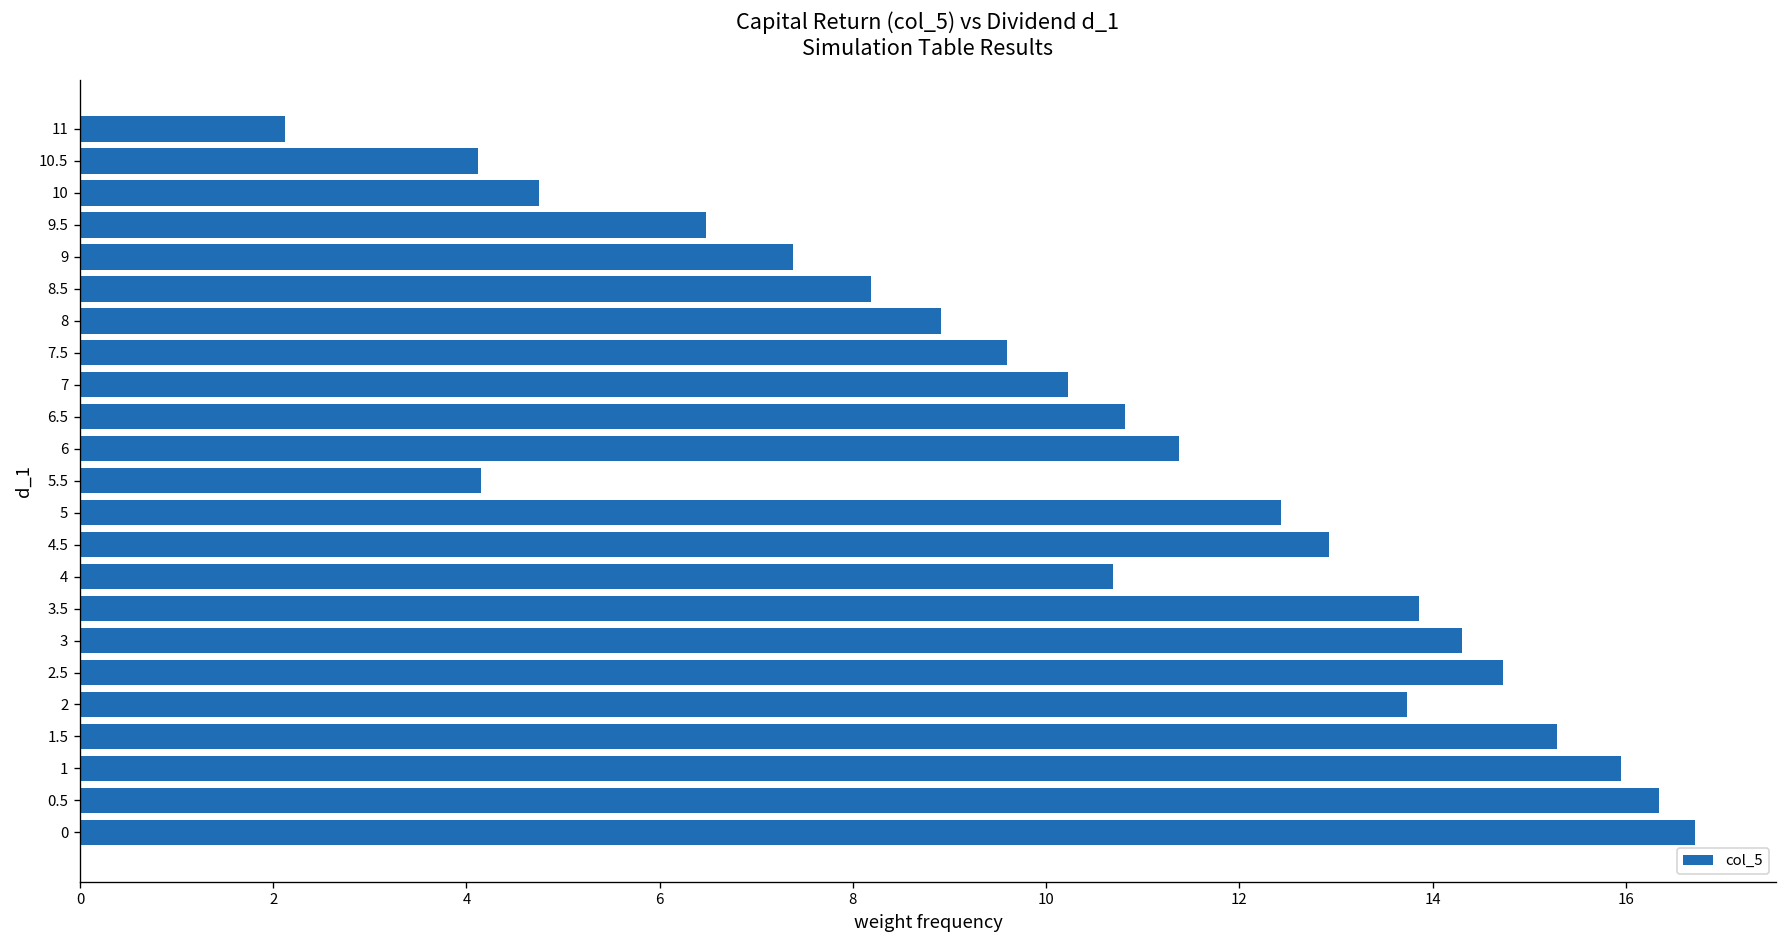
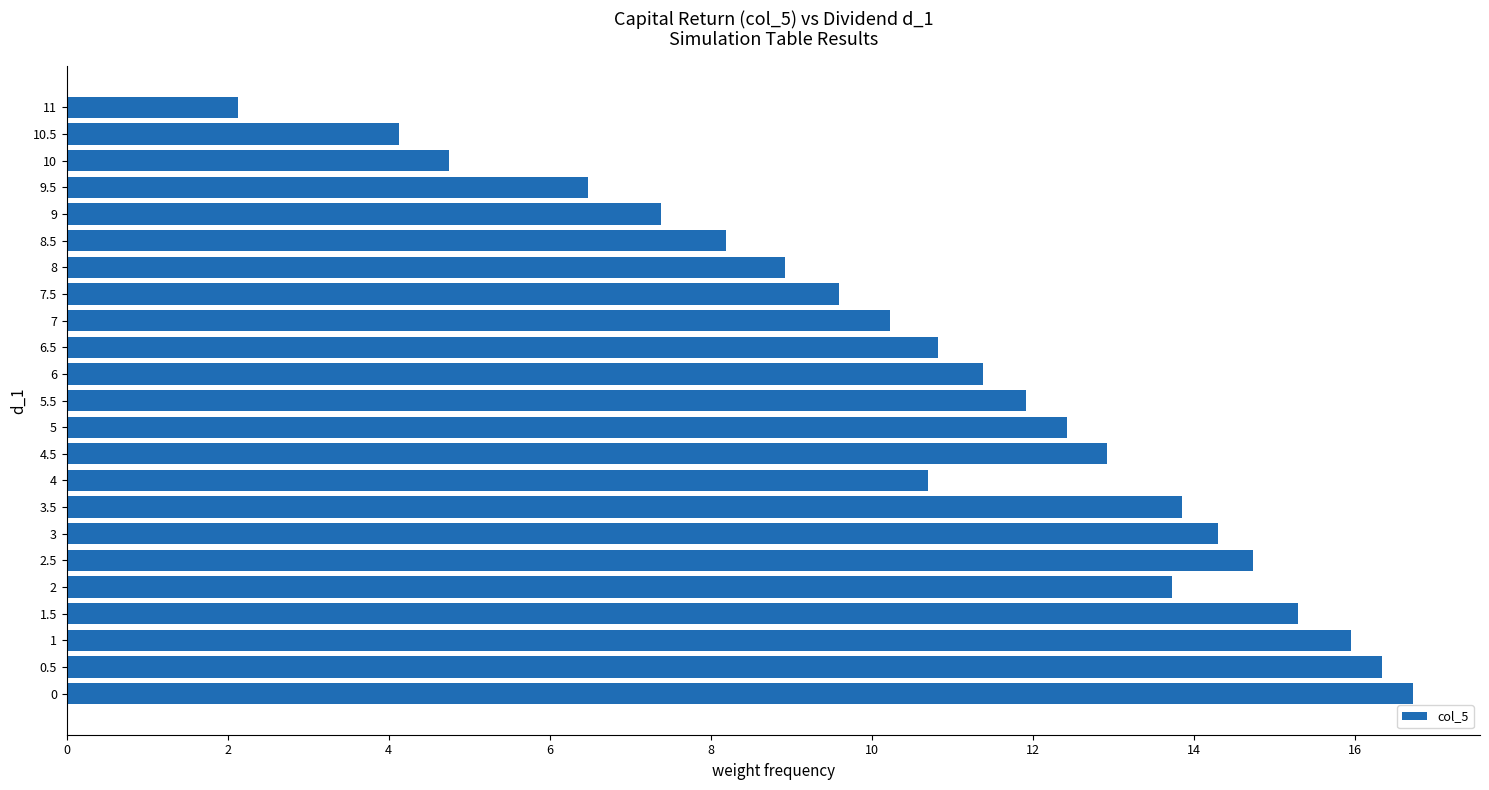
  {
    "11": 2.1,
    "10.5": 4.1,
    "10": 4.7,
    "9.5": 6.5,
    "9": 7.4,
    "8.5": 8.2,
    "8": 8.9,
    "7.5": 9.6,
    "7": 10.2,
    "6.5": 10.8,
    "6": 11.4,
-   "5.5": 4.2,
+   "5.5": 11.9,
    "5": 12.4,
    "4.5": 12.9,
    "4": 10.7,
    "3.5": 13.9,
    "3": 14.3,
    "2.5": 14.7,
    "2": 13.7,
    "1.5": 15.3,
    "1": 16.0,
    "0.5": 16.3,
    "0": 16.7
  }
